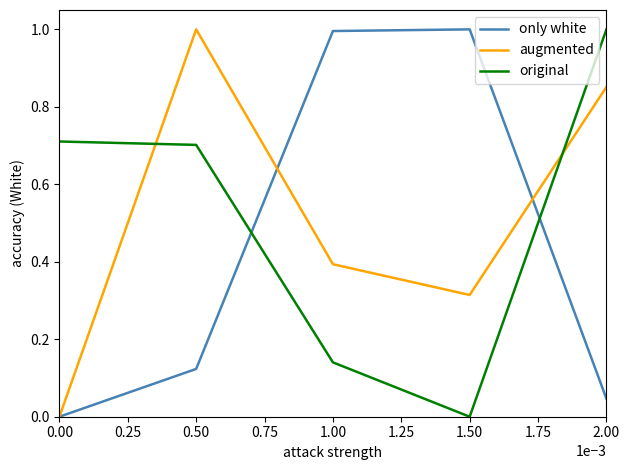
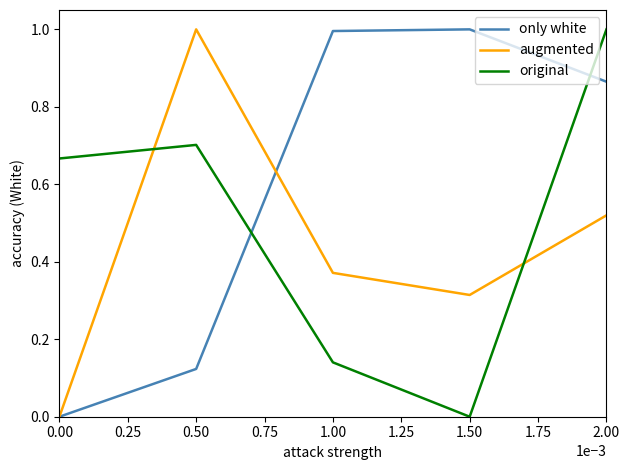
  {
    "only white": {
      "0.50": 0.12,
      "1.00": 1.00,
      "1.50": 1.00,
-     "2.00": 0.05
+     "2.00": 0.86
    },
    "augmented": {
      "0.50": 1.00,
-     "1.00": 0.39,
+     "1.00": 0.37,
      "1.50": 0.31,
-     "2.00": 0.85
+     "2.00": 0.52
    },
    "original": {
-     "0.00": 0.71,
+     "0.00": 0.67,
      "0.50": 0.70,
      "1.00": 0.14,
      "1.50": 0.00,
      "2.00": 1.00
    }
  }
